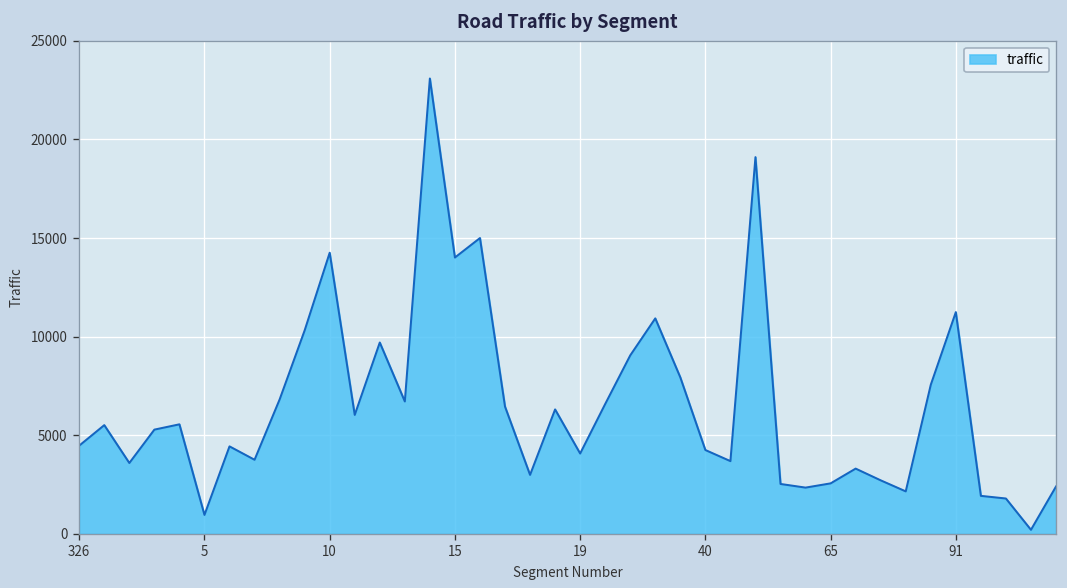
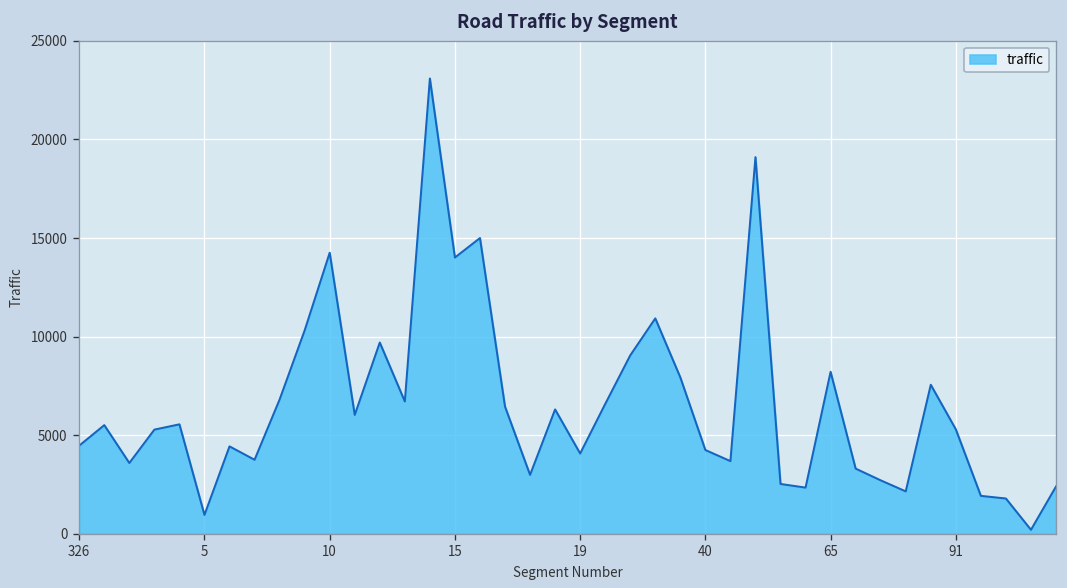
  {
    "326": 4500,
    "5": 1000,
    "10": 14300,
    "15": 14000,
    "40": 4200,
-   "65": 2600,
-   "91": 11200
+   "65": 8200,
+   "91": 5300
  }
